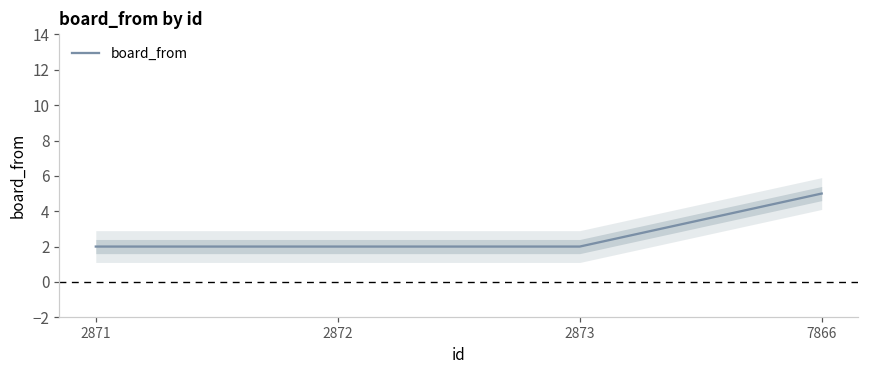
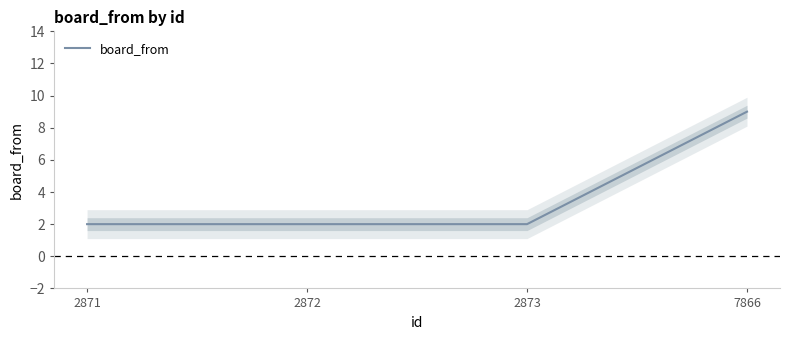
  {
    "board_from": {
      "2871": 2,
      "2872": 2,
      "2873": 2,
-     "7866": 5
+     "7866": 9
    }
  }
